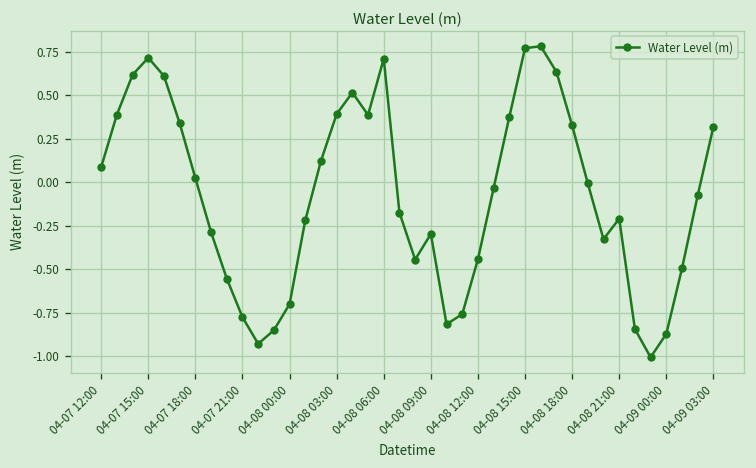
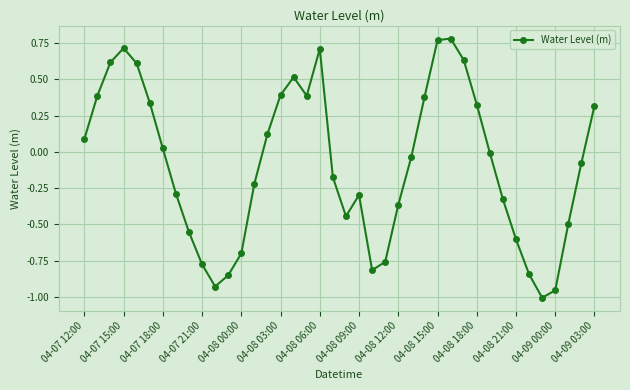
  {
    "04-07 12:00": 0.09,
    "04-07 15:00": 0.72,
    "04-07 18:00": 0.02,
    "04-07 21:00": -0.78,
    "04-08 00:00": -0.70,
    "04-08 03:00": 0.39,
    "04-08 06:00": 0.71,
    "04-08 09:00": -0.30,
-   "04-08 12:00": -0.44,
+   "04-08 12:00": -0.37,
    "04-08 15:00": 0.77,
    "04-08 18:00": 0.33,
-   "04-08 21:00": -0.21,
-   "04-09 00:00": -0.87,
+   "04-08 21:00": -0.60,
+   "04-09 00:00": -0.95,
    "04-09 03:00": 0.32
  }
